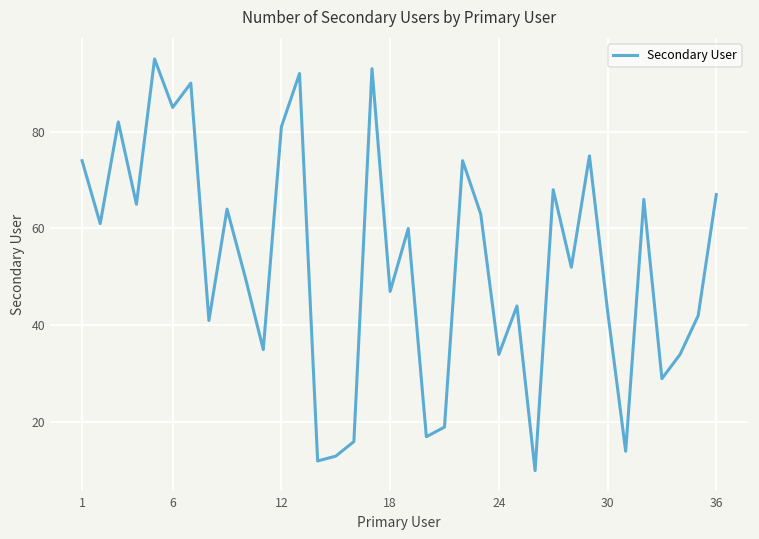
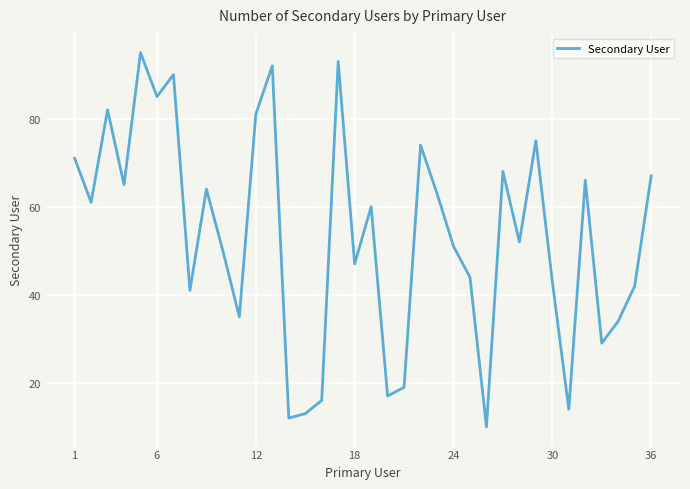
  {
-   "1": 74,
+   "1": 71,
    "6": 85,
    "12": 81,
    "18": 47,
-   "24": 34,
+   "24": 51,
    "30": 43,
    "36": 67
  }
